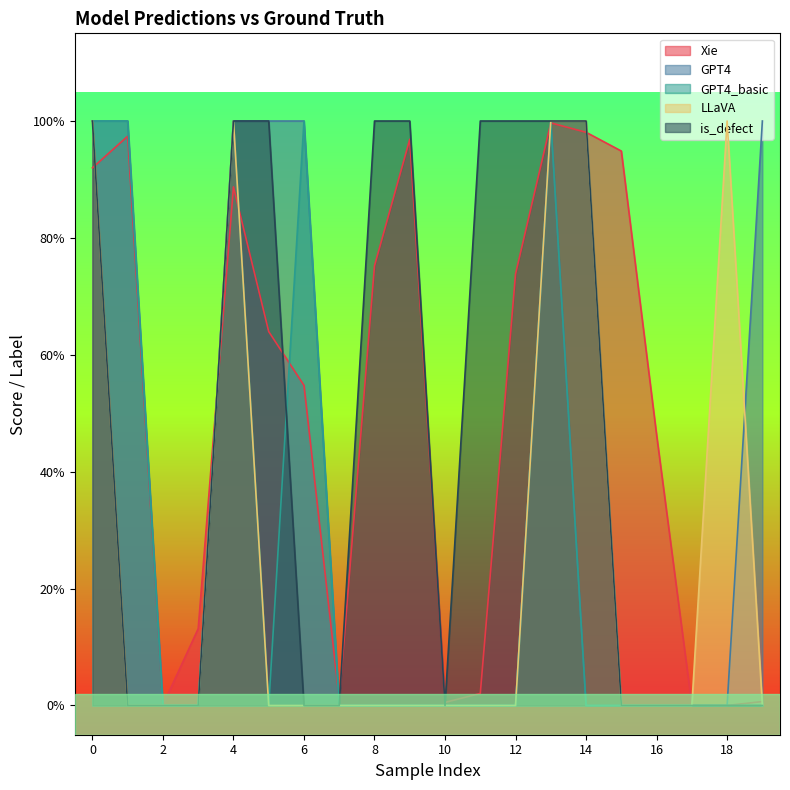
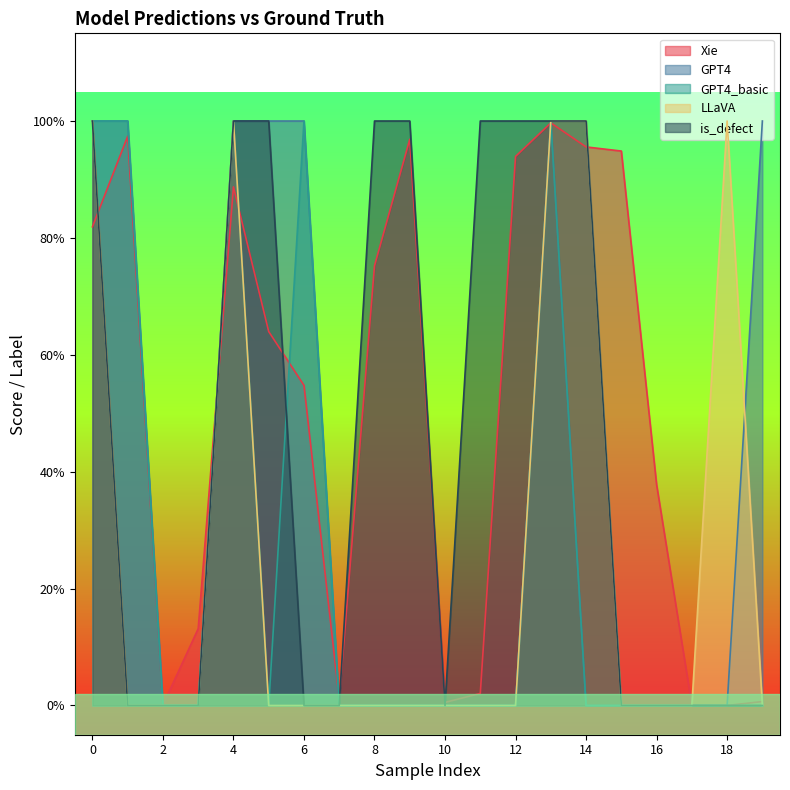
  {
    "Xie": {
-     "0": "92%",
+     "0": "82%",
      "4": "89%",
      "6": "55%",
      "8": "75%",
-     "12": "74%",
-     "14": "98%",
-     "16": "46%"
+     "12": "94%",
+     "14": "96%",
+     "16": "38%"
    },
    "is_defect": {
      "8": "100%",
      "12": "100%"
    }
  }
